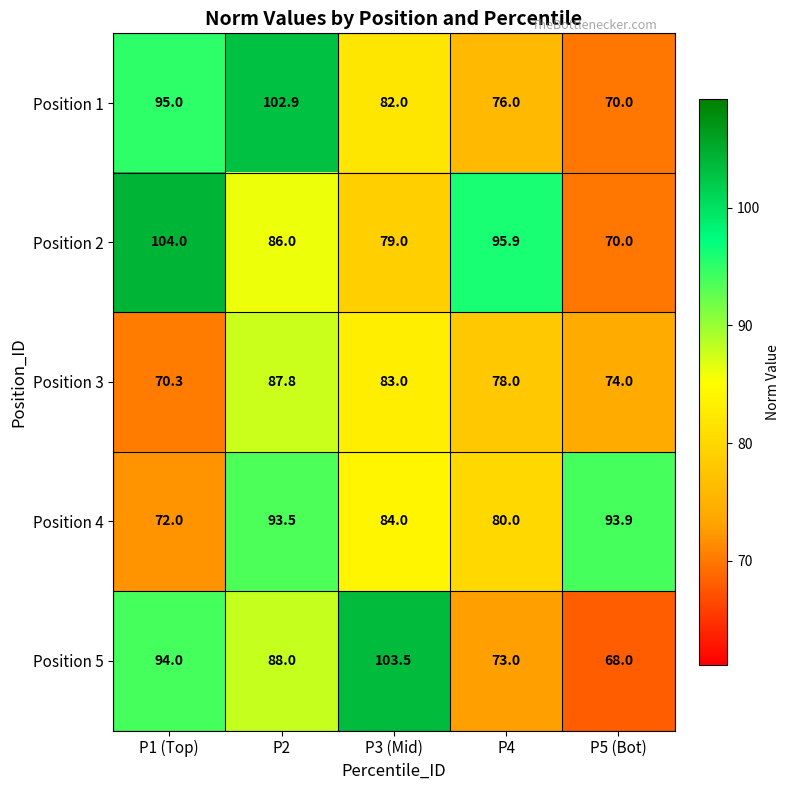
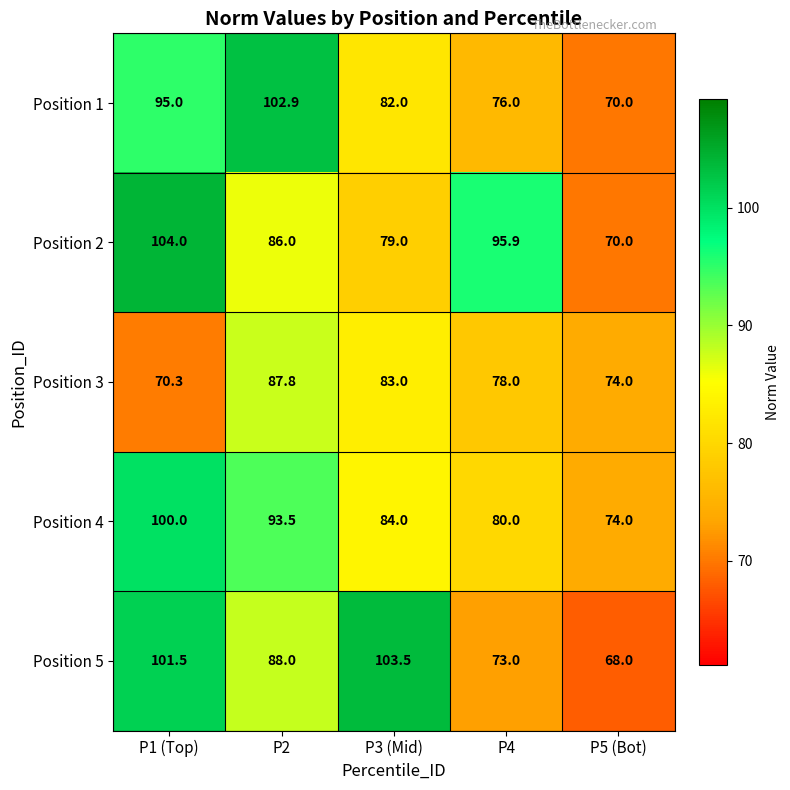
  {
    "Position 1": {
      "P1 (Top)": 95.0,
      "P2": 102.9,
      "P3 (Mid)": 82.0,
      "P4": 76.0,
      "P5 (Bot)": 70.0
    },
    "Position 2": {
      "P1 (Top)": 104.0,
      "P2": 86.0,
      "P3 (Mid)": 79.0,
      "P4": 95.9,
      "P5 (Bot)": 70.0
    },
    "Position 3": {
      "P1 (Top)": 70.3,
      "P2": 87.8,
      "P3 (Mid)": 83.0,
      "P4": 78.0,
      "P5 (Bot)": 74.0
    },
    "Position 4": {
-     "P1 (Top)": 72.0,
+     "P1 (Top)": 100.0,
      "P2": 93.5,
      "P3 (Mid)": 84.0,
      "P4": 80.0,
-     "P5 (Bot)": 93.9
+     "P5 (Bot)": 74.0
    },
    "Position 5": {
-     "P1 (Top)": 94.0,
+     "P1 (Top)": 101.5,
      "P2": 88.0,
      "P3 (Mid)": 103.5,
      "P4": 73.0,
      "P5 (Bot)": 68.0
    }
  }
